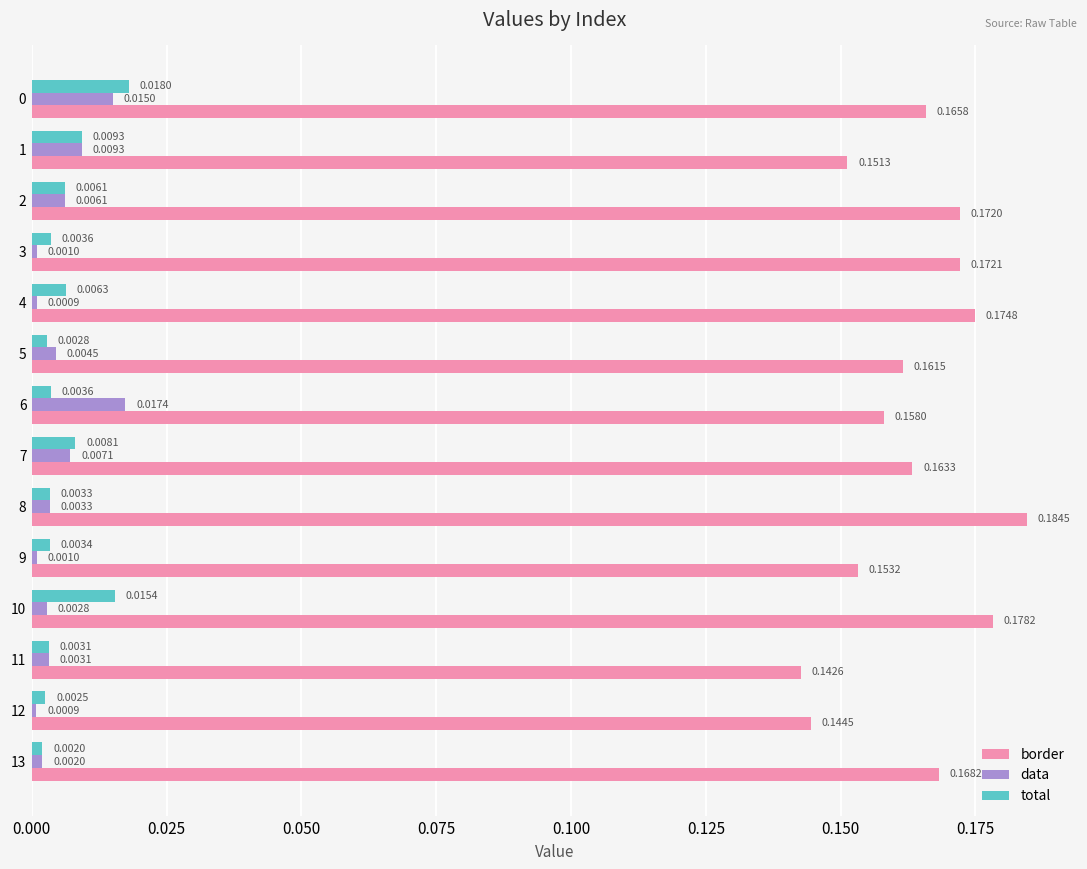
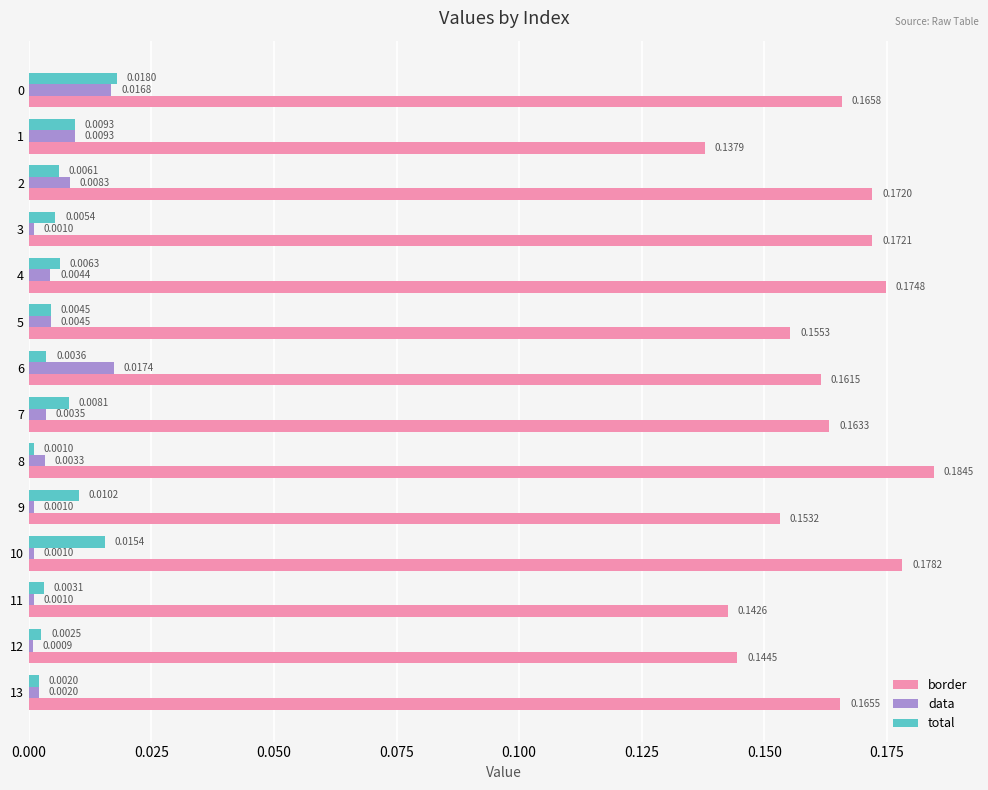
  {
    "border": {
      "0": 0.1658,
-     "1": 0.1513,
+     "1": 0.1379,
      "2": 0.1720,
      "3": 0.1721,
      "4": 0.1748,
-     "5": 0.1615,
-     "6": 0.1580,
+     "5": 0.1553,
+     "6": 0.1615,
      "7": 0.1633,
      "8": 0.1845,
      "9": 0.1532,
      "10": 0.1782,
      "11": 0.1426,
      "12": 0.1445,
-     "13": 0.1682
+     "13": 0.1655
    },
    "data": {
-     "0": 0.0150,
+     "0": 0.0168,
      "1": 0.0093,
-     "2": 0.0061,
+     "2": 0.0083,
      "3": 0.0010,
-     "4": 0.0009,
+     "4": 0.0044,
      "5": 0.0045,
      "6": 0.0174,
-     "7": 0.0071,
+     "7": 0.0035,
      "8": 0.0033,
      "9": 0.0010,
-     "10": 0.0028,
-     "11": 0.0031,
+     "10": 0.0010,
+     "11": 0.0010,
      "12": 0.0009,
      "13": 0.0020
    },
    "total": {
      "0": 0.0180,
      "1": 0.0093,
      "2": 0.0061,
-     "3": 0.0036,
+     "3": 0.0054,
      "4": 0.0063,
-     "5": 0.0028,
+     "5": 0.0045,
      "6": 0.0036,
      "7": 0.0081,
-     "8": 0.0033,
-     "9": 0.0034,
+     "8": 0.0010,
+     "9": 0.0102,
      "10": 0.0154,
      "11": 0.0031,
      "12": 0.0025,
      "13": 0.0020
    }
  }
